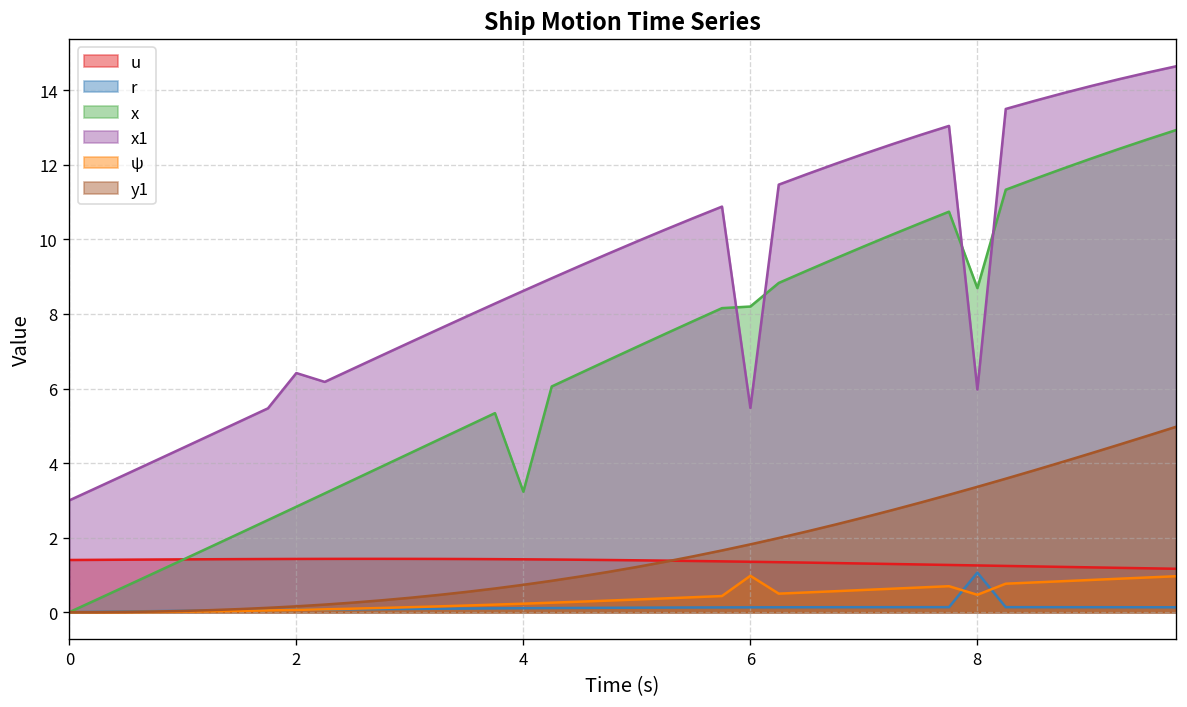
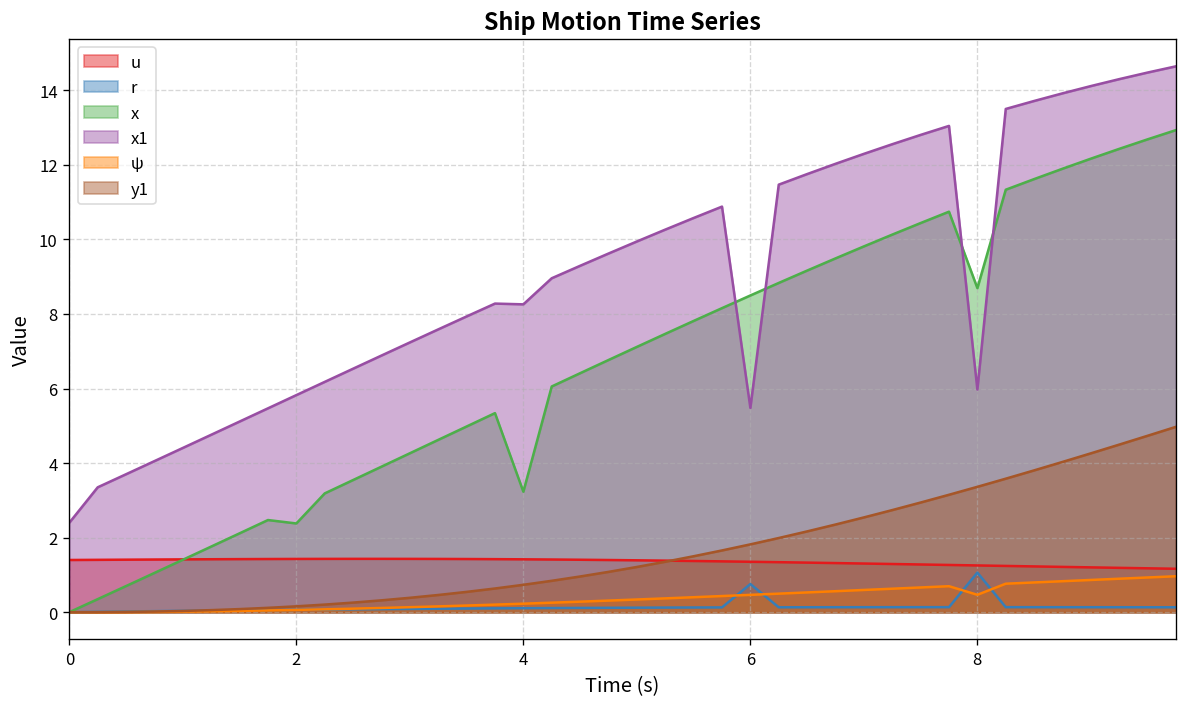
  {
    "r": {
      "4": 0.1,
-     "6": 0.1,
+     "6": 0.8,
      "8": 1.1
    },
    "x": {
-     "2": 2.8,
+     "2": 2.4,
      "4": 3.2,
-     "6": 8.2,
+     "6": 8.5,
      "8": 8.7
    },
    "x1": {
-     "0": 3.0,
-     "2": 6.4,
-     "4": 8.6,
+     "0": 2.4,
+     "2": 5.8,
+     "4": 8.3,
      "6": 5.5,
      "8": 6.0
    },
    "ψ": {
      "4": 0.2,
-     "6": 1.0,
+     "6": 0.5,
      "8": 0.5
    }
  }
